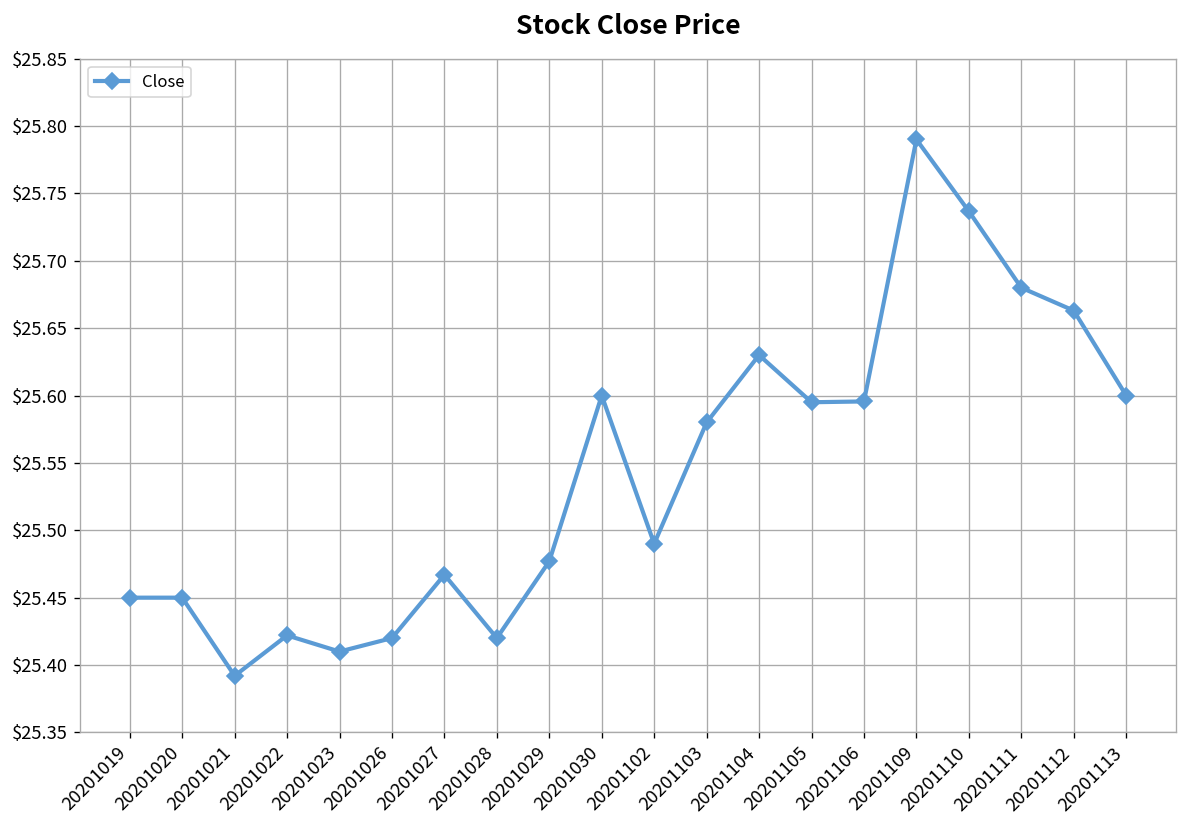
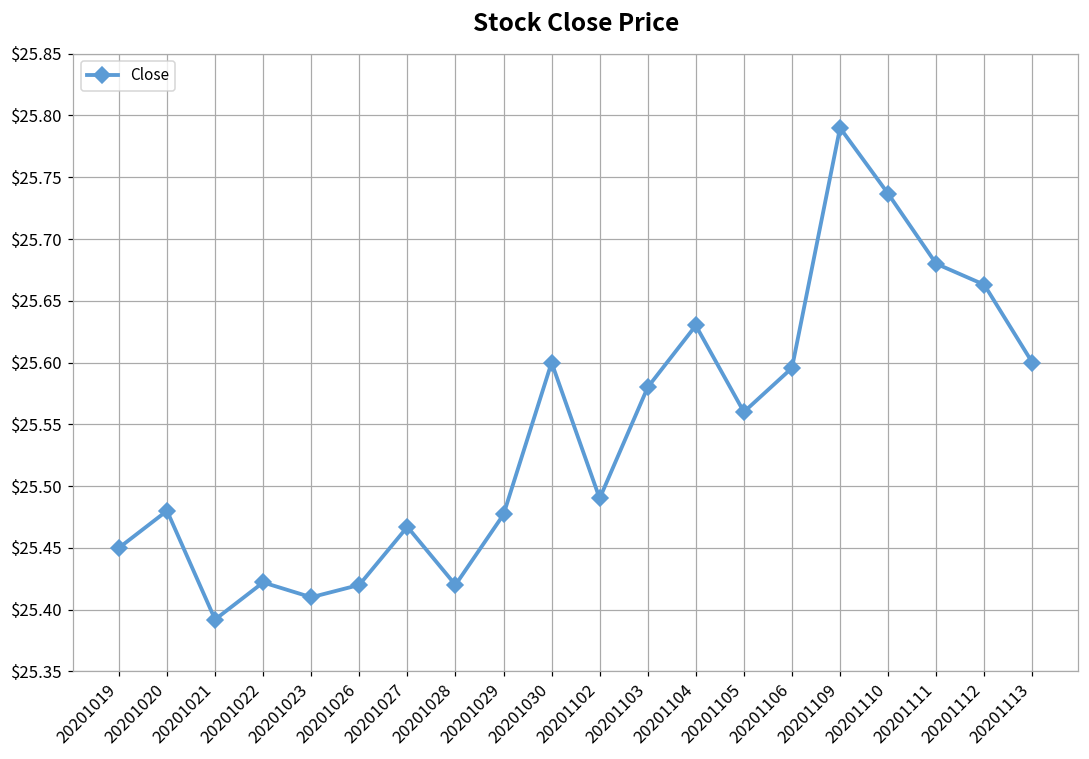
  {
    "20201019": "$25.450",
-   "20201020": "$25.45",
+   "20201020": "$25.48",
    "20201021": "$25.392",
    "20201022": "$25.422",
    "20201023": "$25.410",
    "20201026": "$25.420",
    "20201027": "$25.467",
    "20201028": "$25.420",
    "20201029": "$25.477",
    "20201030": "$25.600",
    "20201102": "$25.490",
    "20201103": "$25.580",
    "20201104": "$25.630",
-   "20201105": "$25.595",
+   "20201105": "$25.560",
    "20201106": "$25.596",
    "20201109": "$25.790",
    "20201110": "$25.737",
    "20201111": "$25.680",
    "20201112": "$25.663",
    "20201113": "$25.600"
  }
